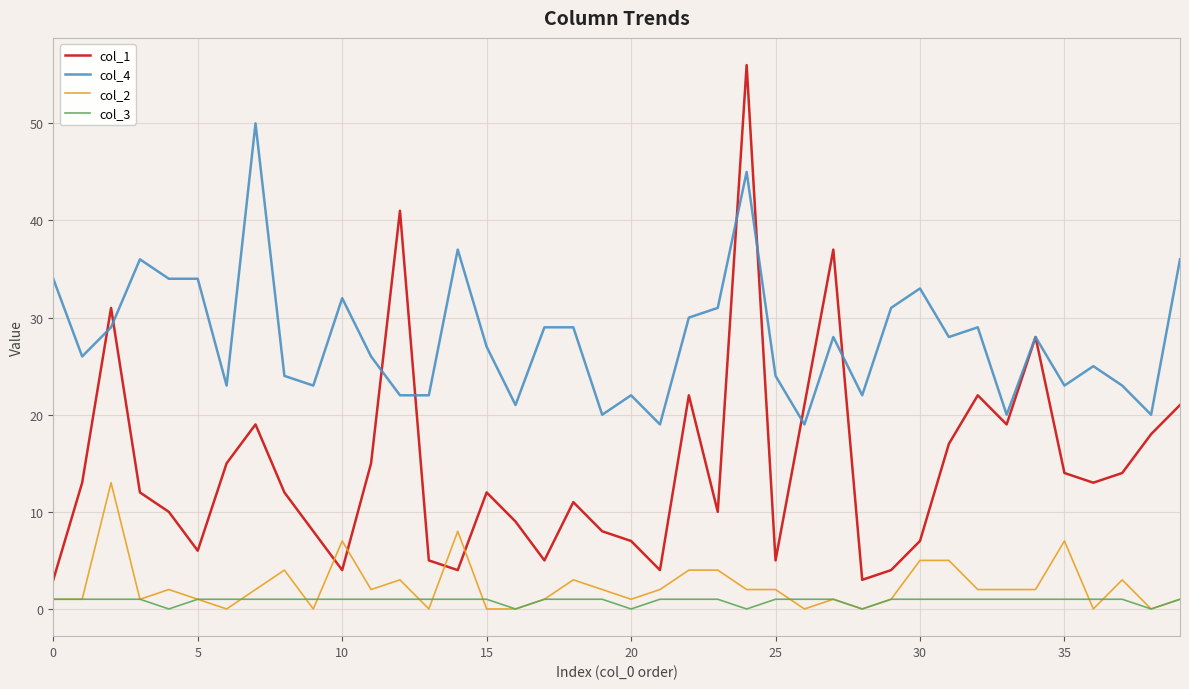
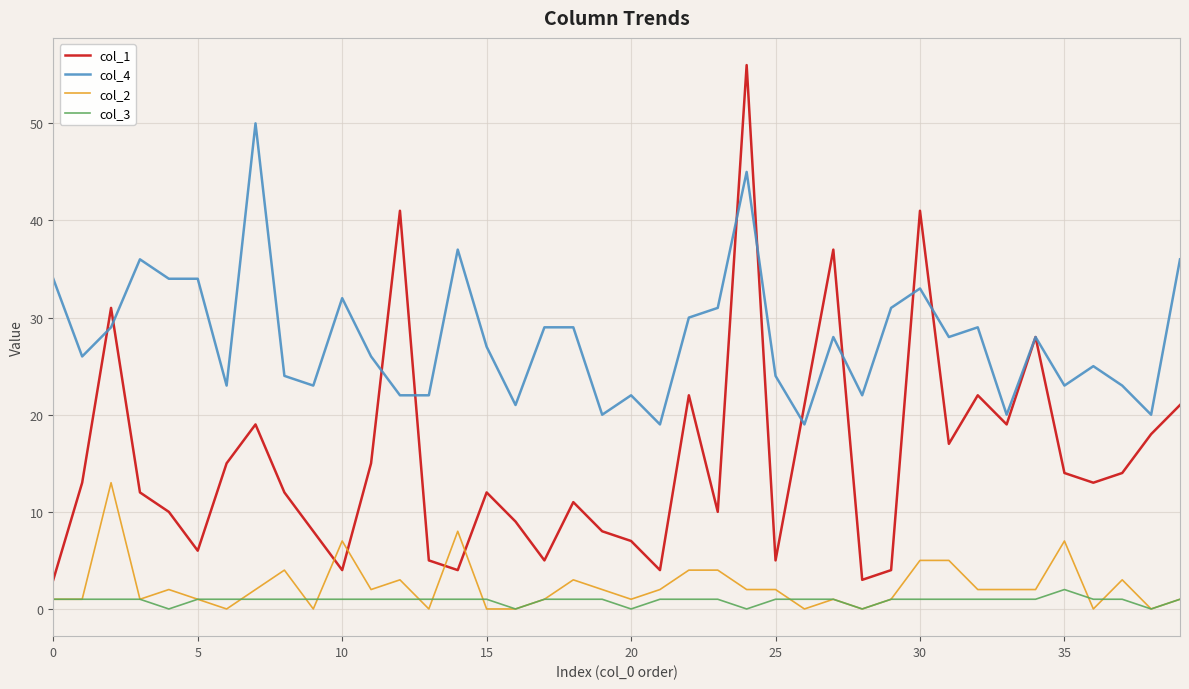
  {
    "col_1": {
      "0": 3,
      "5": 6,
      "10": 4,
      "15": 12,
      "20": 7,
      "25": 5,
-     "30": 7,
+     "30": 41,
      "35": 14
    },
    "col_4": {
      "0": 34,
      "5": 34,
      "10": 32,
      "15": 27,
      "20": 22,
      "25": 24,
      "30": 33,
      "35": 23
    },
    "col_2": {
      "10": 7,
      "15": 0,
      "20": 1,
      "25": 2,
      "30": 5,
      "35": 7
    },
    "col_3": {
      "10": 1,
      "15": 1,
      "20": 0,
      "25": 1,
      "30": 1,
-     "35": 1
+     "35": 2
    }
  }
